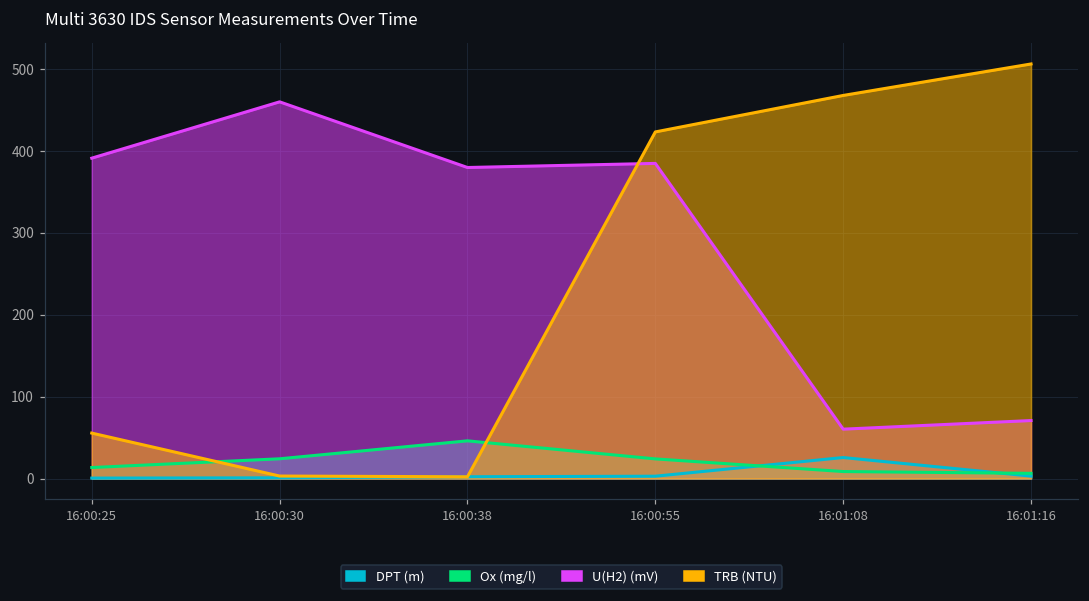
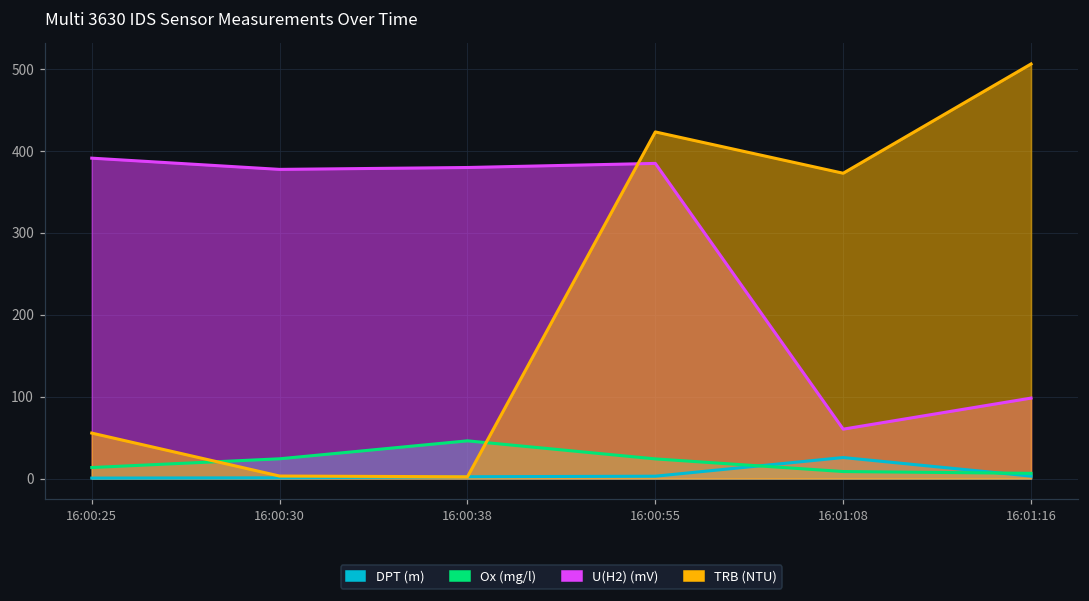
  {
    "DPT (m)": {
      "16:00:25": 0,
      "16:00:55": 0,
      "16:01:08": 30
    },
    "Ox (mg/l)": {
      "16:00:25": 10,
      "16:00:30": 20,
      "16:00:38": 50,
      "16:00:55": 20,
      "16:01:08": 10
    },
    "U(H2) (mV)": {
      "16:00:25": 390,
-     "16:00:30": 460,
+     "16:00:30": 380,
      "16:00:38": 380,
      "16:00:55": 380,
      "16:01:08": 60,
-     "16:01:16": 70
+     "16:01:16": 100
    },
    "TRB (NTU)": {
      "16:00:25": 60,
      "16:00:55": 420,
-     "16:01:08": 470,
+     "16:01:08": 370,
      "16:01:16": 510
    }
  }
